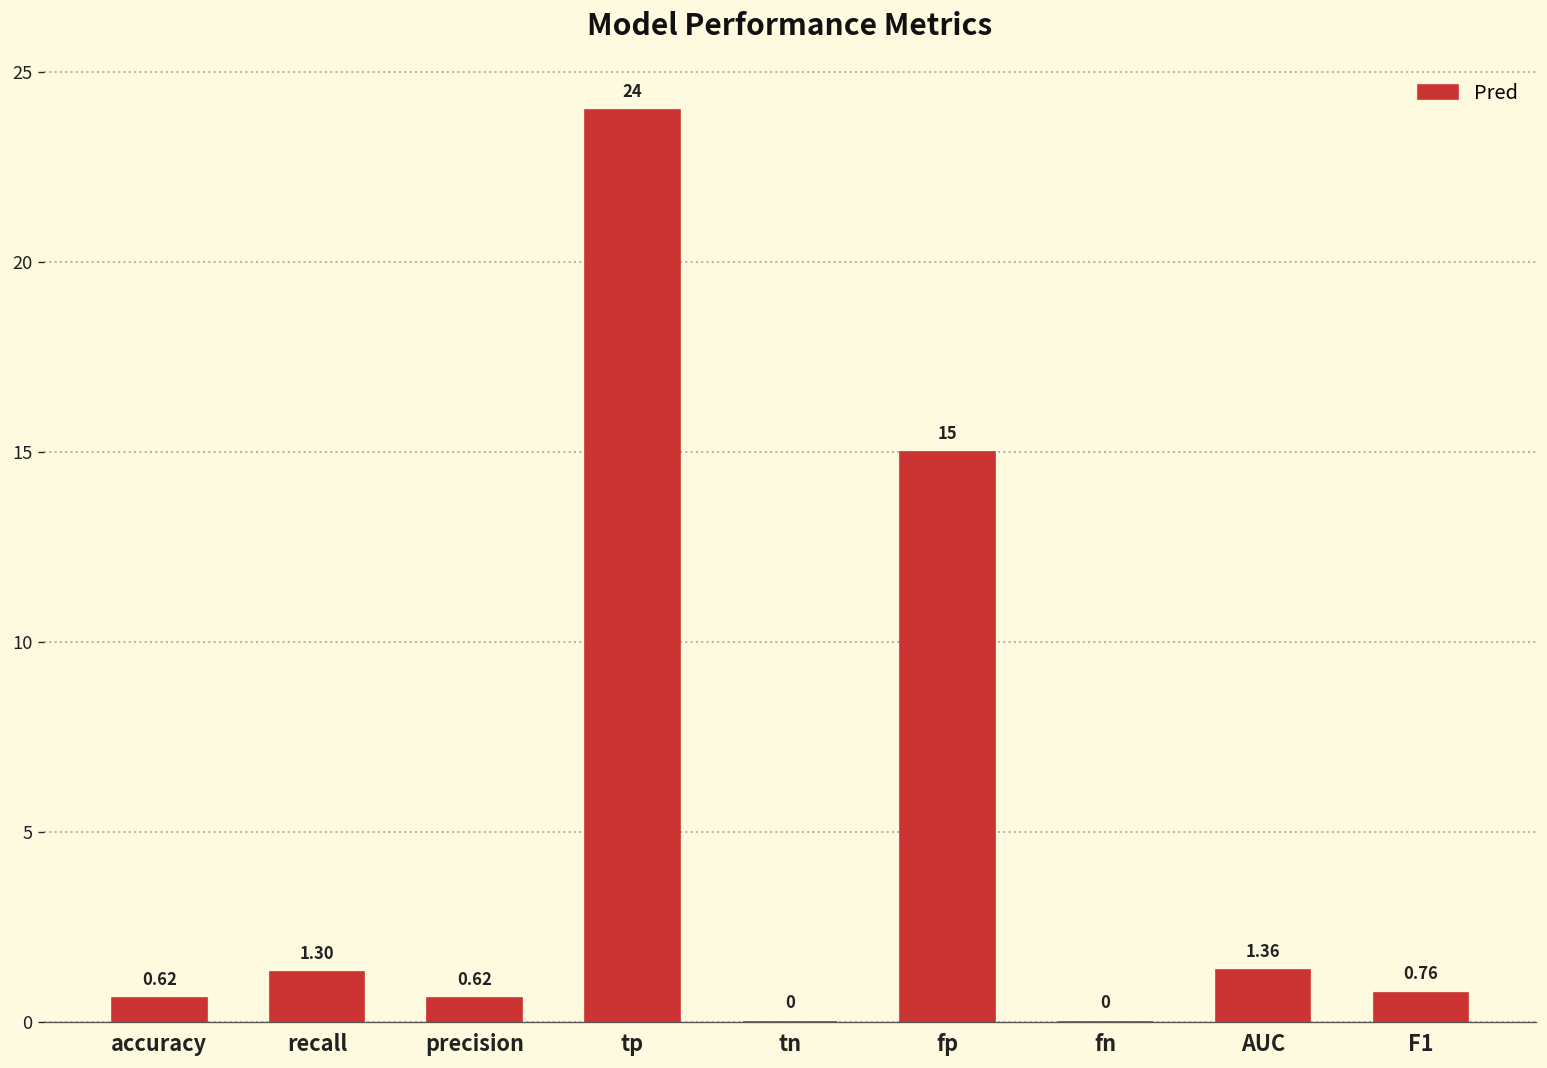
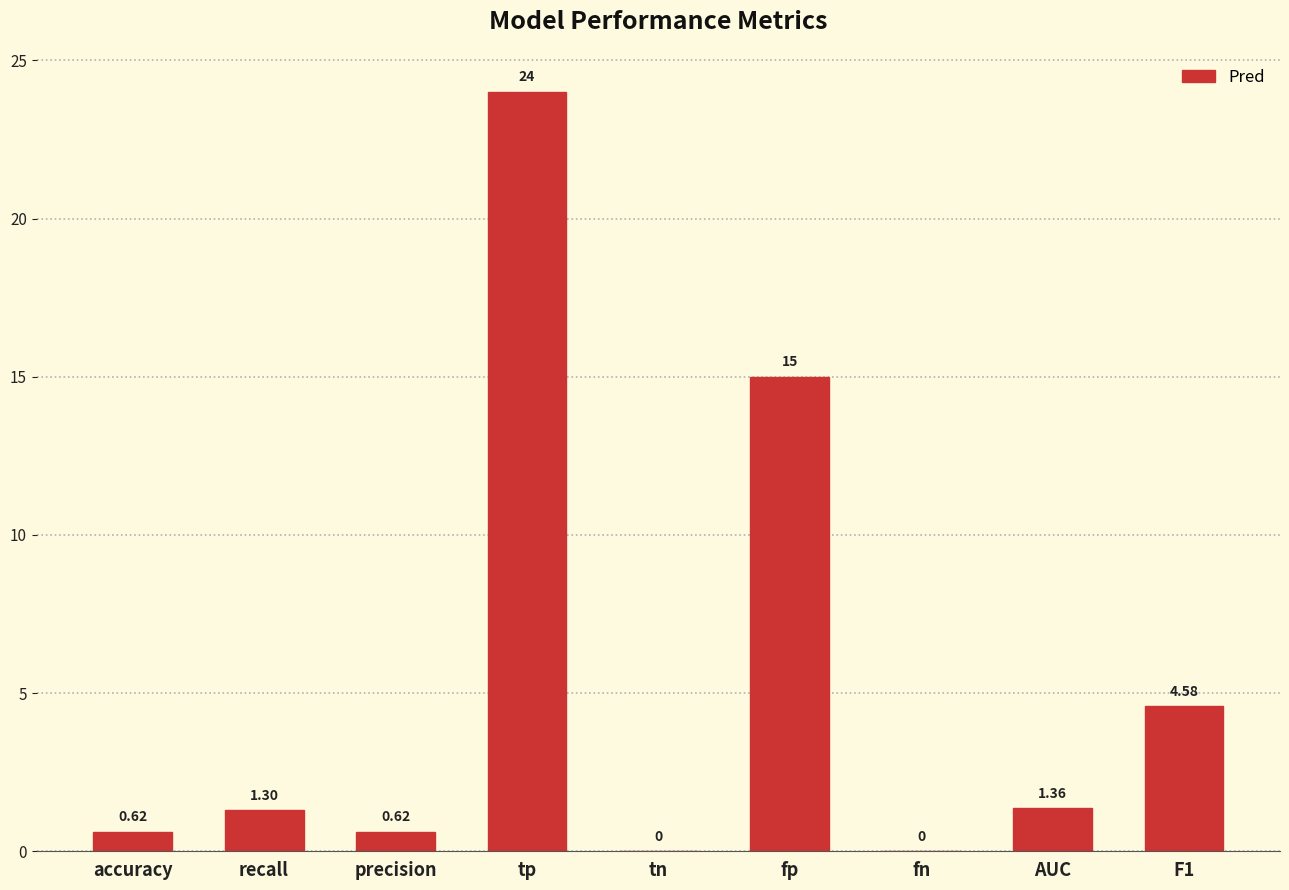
  {
    "accuracy": 0.62,
    "recall": 1.30,
    "precision": 0.62,
    "tp": 24,
    "tn": 0,
    "fp": 15,
    "fn": 0,
    "AUC": 1.36,
-   "F1": 0.76
+   "F1": 4.58
  }
